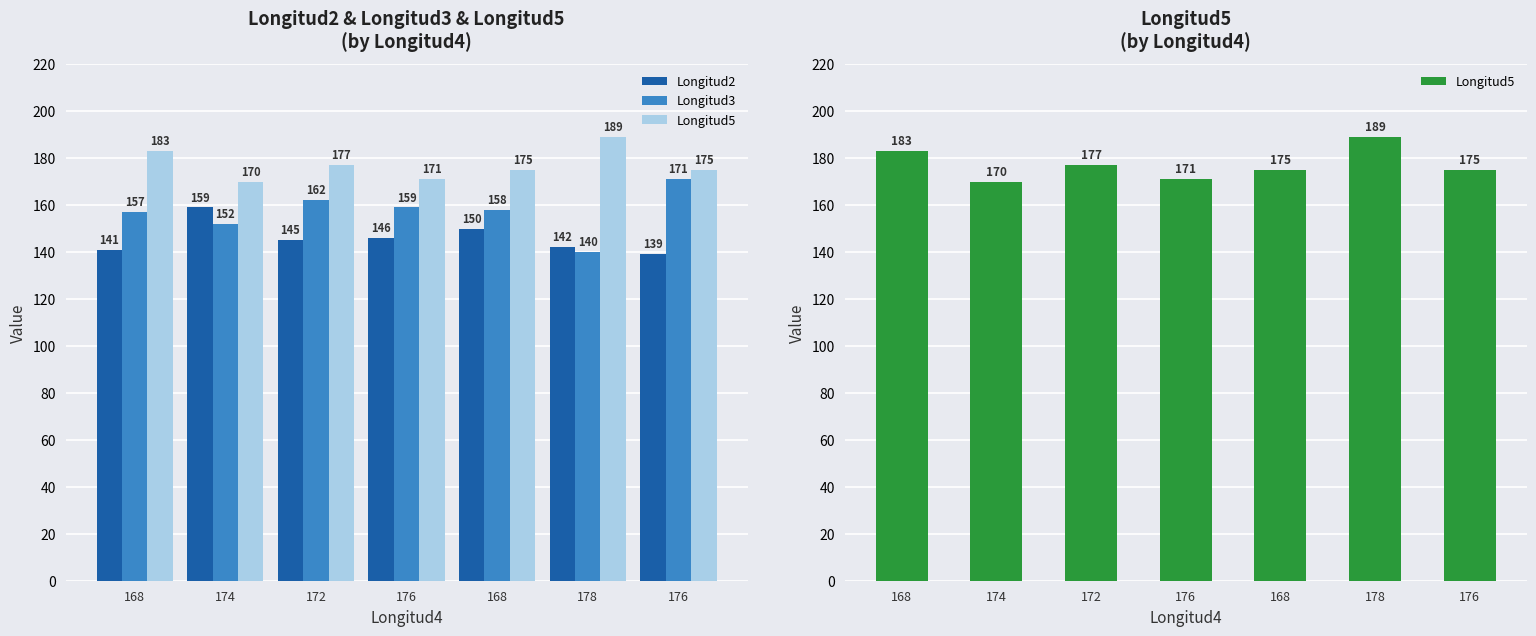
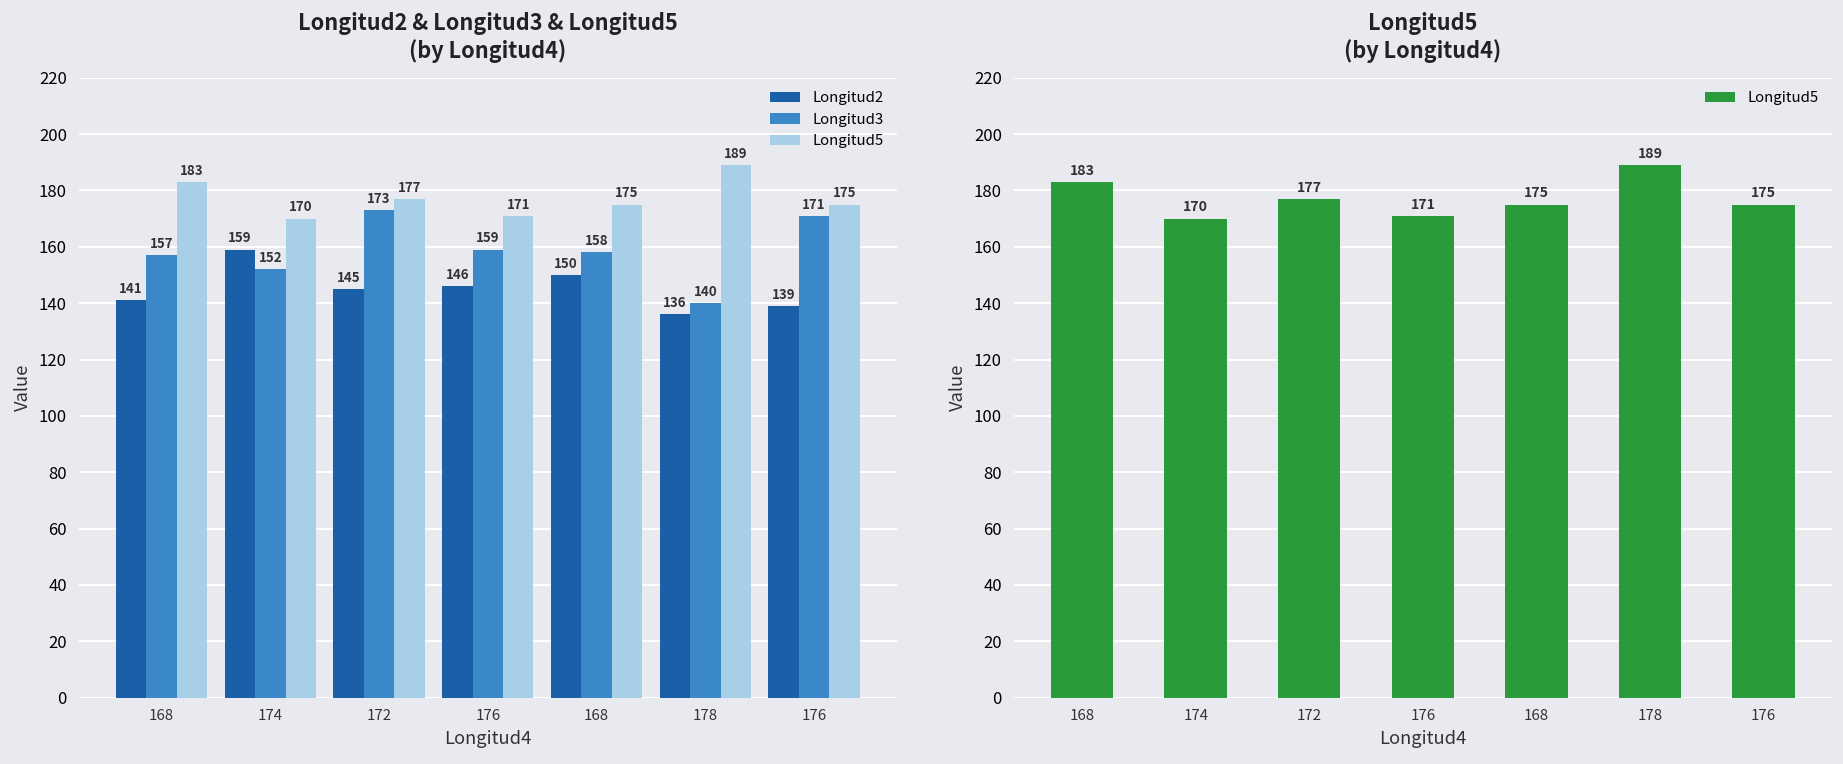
  {
    "Longitud2 & Longitud3 & Longitud5 (by Longitud4)": {
      "Longitud2": {
        "174": 159,
        "172": 145,
-       "178": 142
+       "178": 136
      },
      "Longitud3": {
        "174": 152,
-       "172": 162,
+       "172": 173,
        "178": 140
      }
    },
    "Longitud5 (by Longitud4)": {
      "174": 170,
      "172": 177,
      "178": 189
    }
  }
